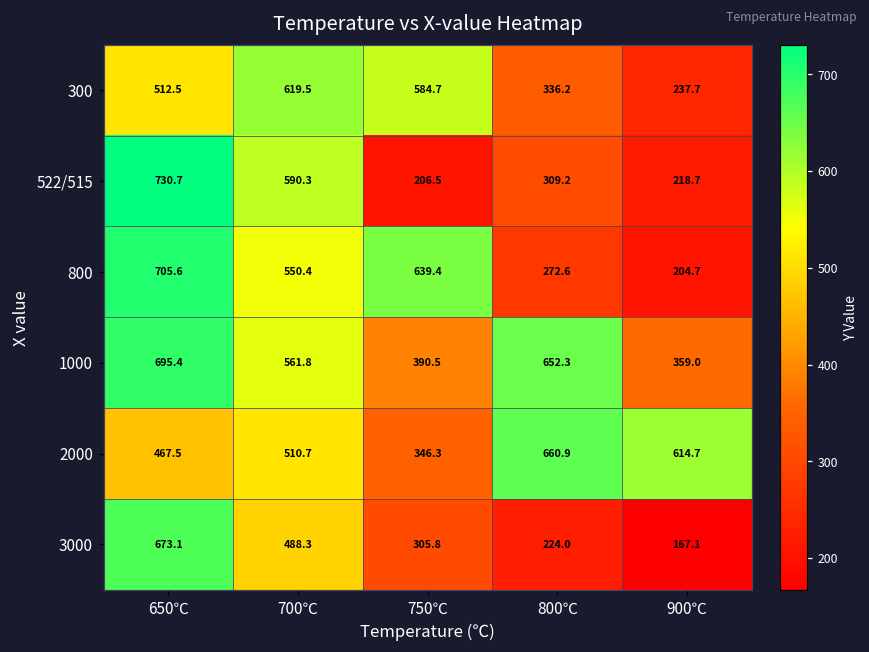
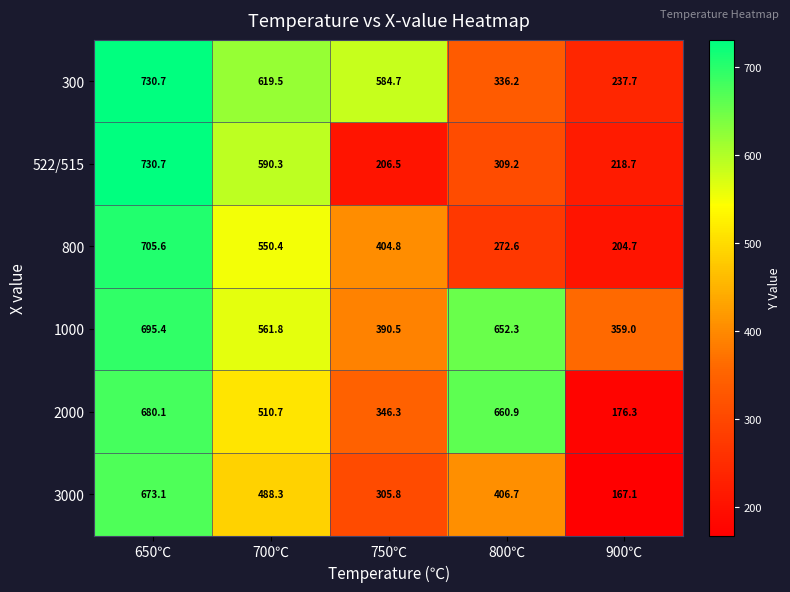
  {
    "300": {
-     "650℃": 512.5,
+     "650℃": 730.7,
      "700℃": 619.5,
      "750℃": 584.7,
      "800℃": 336.2,
      "900℃": 237.7
    },
    "522/515": {
      "650℃": 730.7,
      "700℃": 590.3,
      "750℃": 206.5,
      "800℃": 309.2,
      "900℃": 218.7
    },
    "800": {
      "650℃": 705.6,
      "700℃": 550.4,
-     "750℃": 639.4,
+     "750℃": 404.8,
      "800℃": 272.6,
      "900℃": 204.7
    },
    "1000": {
      "650℃": 695.4,
      "700℃": 561.8,
      "750℃": 390.5,
      "800℃": 652.3,
      "900℃": 359.0
    },
    "2000": {
-     "650℃": 467.5,
+     "650℃": 680.1,
      "700℃": 510.7,
      "750℃": 346.3,
      "800℃": 660.9,
-     "900℃": 614.7
+     "900℃": 176.3
    },
    "3000": {
      "650℃": 673.1,
      "700℃": 488.3,
      "750℃": 305.8,
-     "800℃": 224.0,
+     "800℃": 406.7,
      "900℃": 167.1
    }
  }
